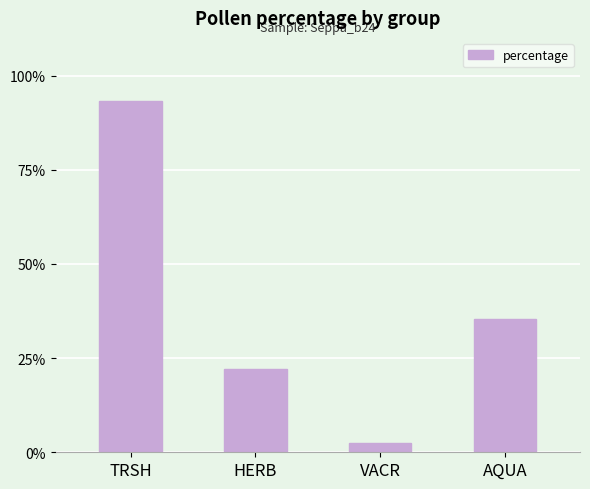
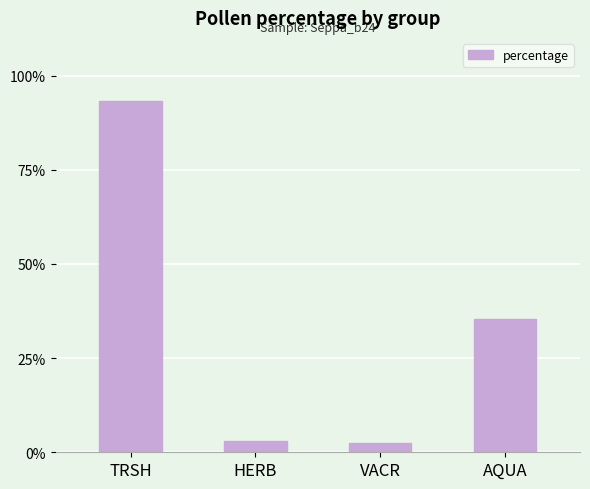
  {
    "TRSH": "93%",
-   "HERB": "22%",
+   "HERB": "3%",
    "VACR": "2%",
    "AQUA": "36%"
  }
